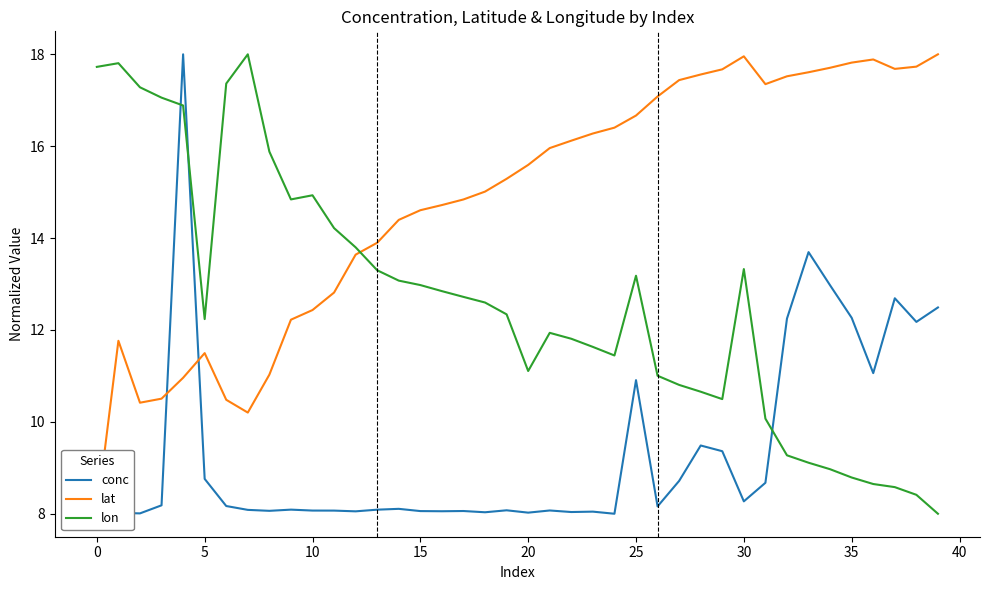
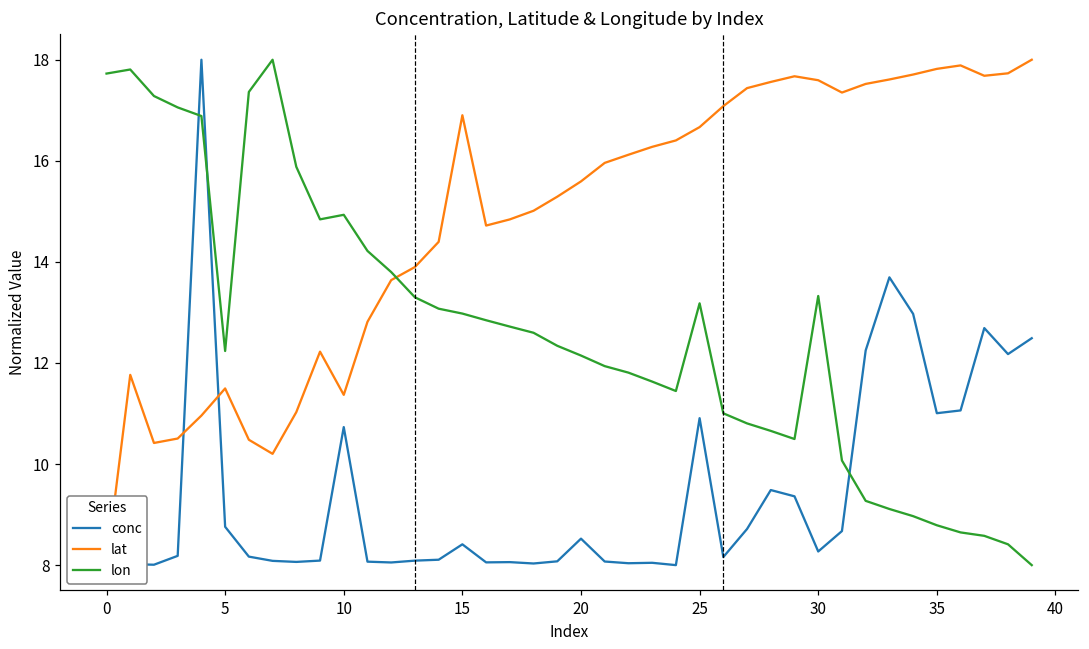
  {
    "conc": {
      "5": 8.8,
-     "10": 8.1,
-     "15": 8.1,
-     "20": 8.0,
+     "10": 10.7,
+     "15": 8.4,
+     "20": 8.5,
      "25": 10.9,
      "30": 8.3,
-     "35": 12.3
+     "35": 11.0
    },
    "lat": {
      "5": 11.5,
-     "10": 12.4,
-     "15": 14.6,
+     "10": 11.4,
+     "15": 16.9,
      "20": 15.6,
      "25": 16.7,
-     "30": 18.0,
+     "30": 17.6,
      "35": 17.8
    },
    "lon": {
      "0": 17.7,
      "5": 12.2,
      "10": 14.9,
      "15": 13.0,
-     "20": 11.1,
+     "20": 12.1,
      "25": 13.2,
      "30": 13.3,
      "35": 8.8
    }
  }
